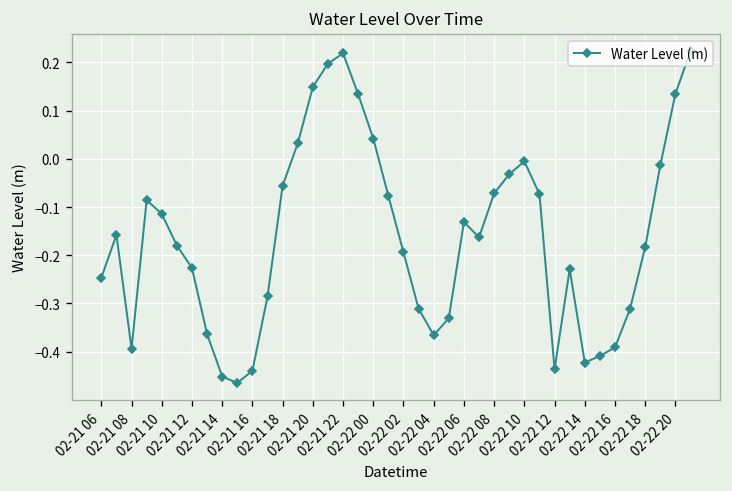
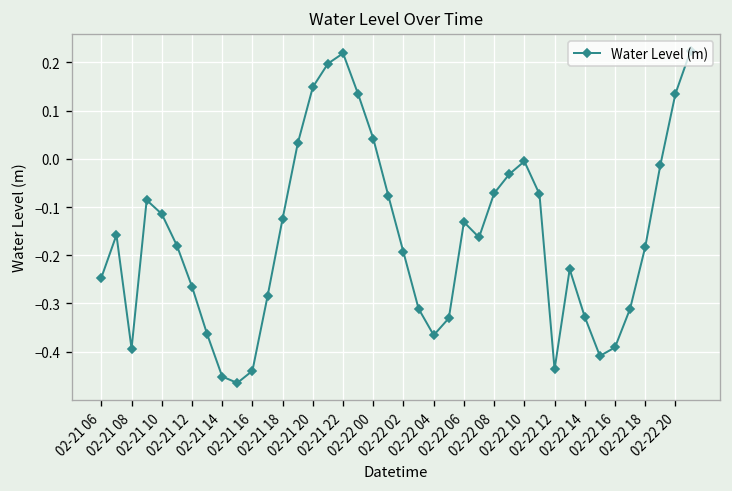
  {
    "02-21 06": -0.25,
    "02-21 08": -0.39,
    "02-21 10": -0.11,
-   "02-21 12": -0.23,
+   "02-21 12": -0.26,
    "02-21 14": -0.45,
    "02-21 16": -0.44,
-   "02-21 18": -0.06,
+   "02-21 18": -0.12,
    "02-21 20": 0.15,
    "02-21 22": 0.22,
    "02-22 00": 0.04,
    "02-22 02": -0.19,
    "02-22 04": -0.37,
    "02-22 06": -0.13,
    "02-22 08": -0.07,
    "02-22 10": -0.01,
    "02-22 12": -0.44,
-   "02-22 14": -0.42,
+   "02-22 14": -0.33,
    "02-22 16": -0.39,
    "02-22 18": -0.18,
    "02-22 20": 0.13
  }
